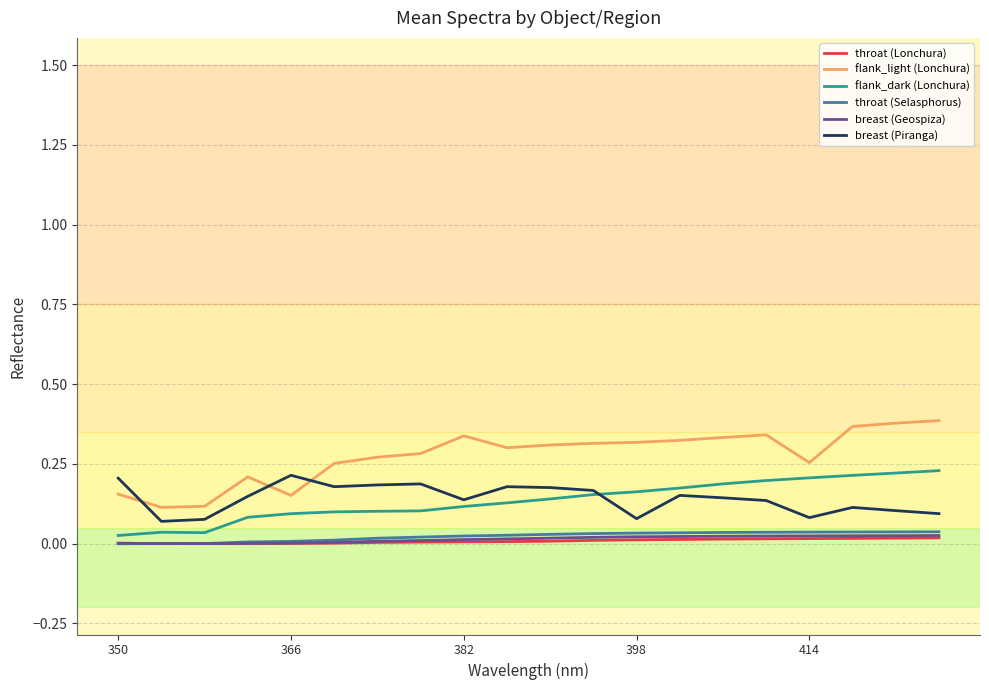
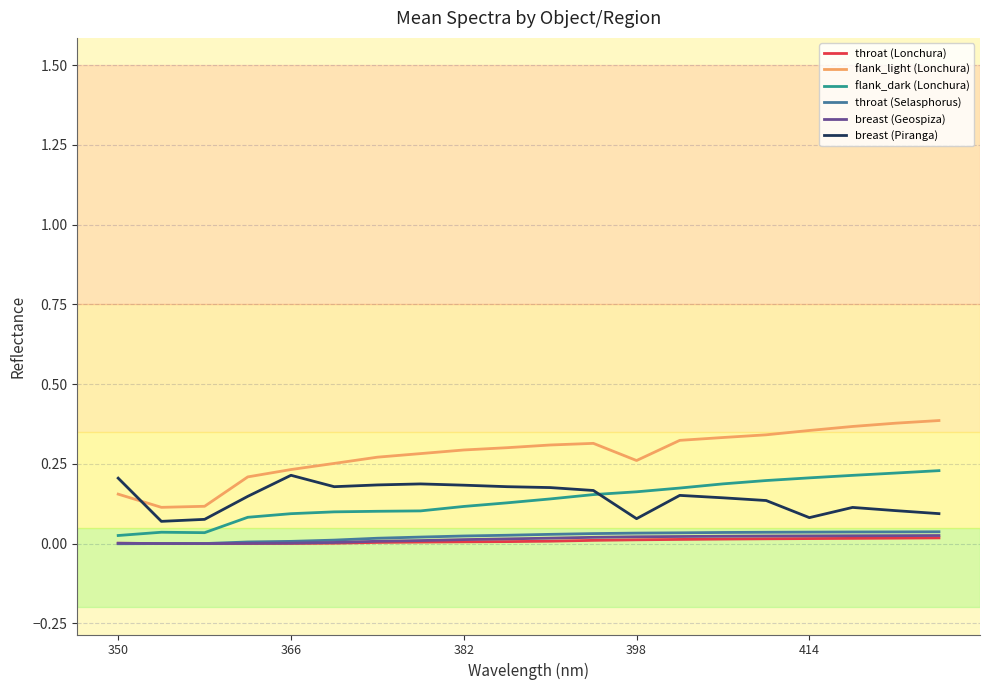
  {
    "throat (Lonchura)": {
      "398": 0.01,
      "414": 0.02
    },
    "flank_light (Lonchura)": {
      "350": 0.15,
-     "366": 0.15,
-     "382": 0.34,
-     "398": 0.32,
-     "414": 0.25
+     "366": 0.23,
+     "382": 0.29,
+     "398": 0.26,
+     "414": 0.35
    },
    "breast (Geospiza)": {
      "398": 0.02,
      "414": 0.02
    },
    "breast (Piranga)": {
      "350": 0.21,
      "366": 0.21,
-     "382": 0.14,
+     "382": 0.18,
      "398": 0.08,
      "414": 0.08
    }
  }
